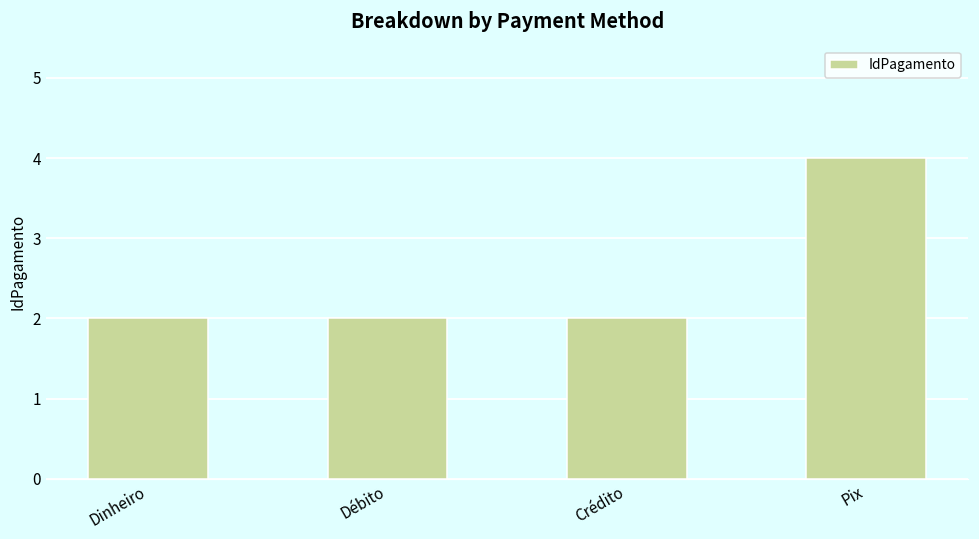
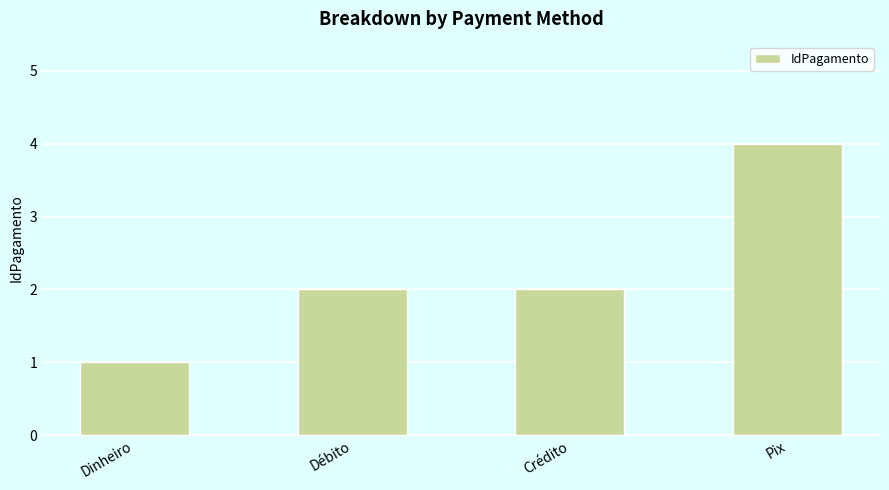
  {
-   "Dinheiro": 2,
+   "Dinheiro": 1,
    "Débito": 2,
    "Crédito": 2,
    "Pix": 4
  }
